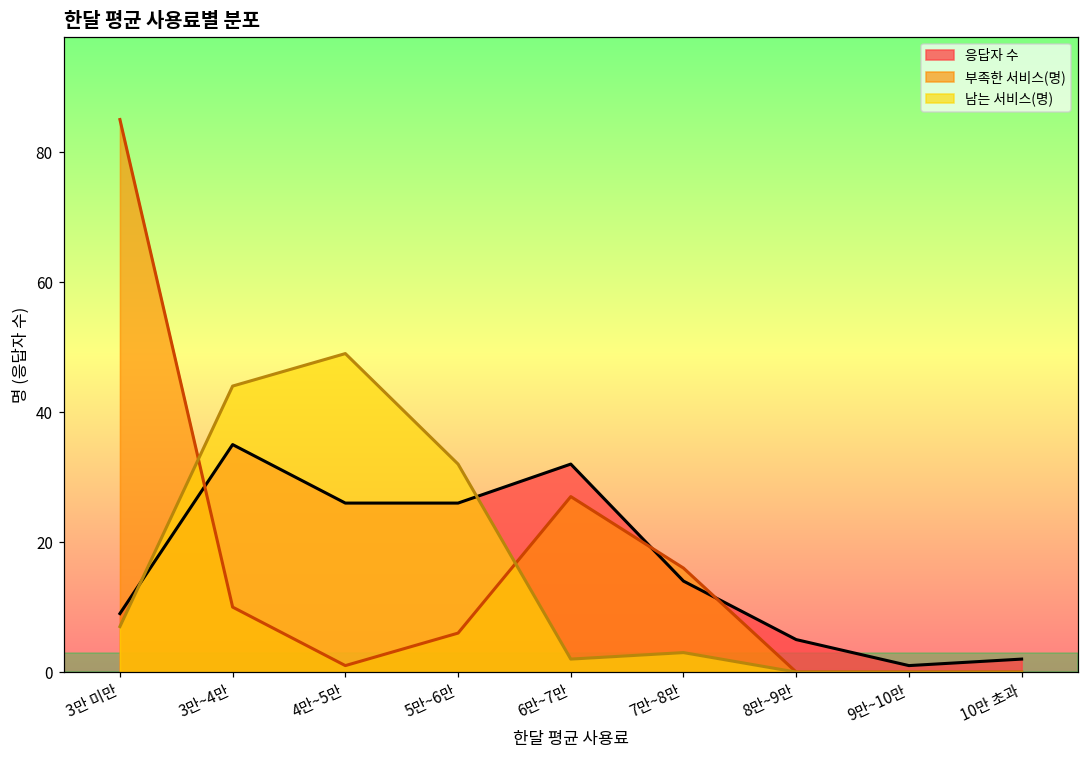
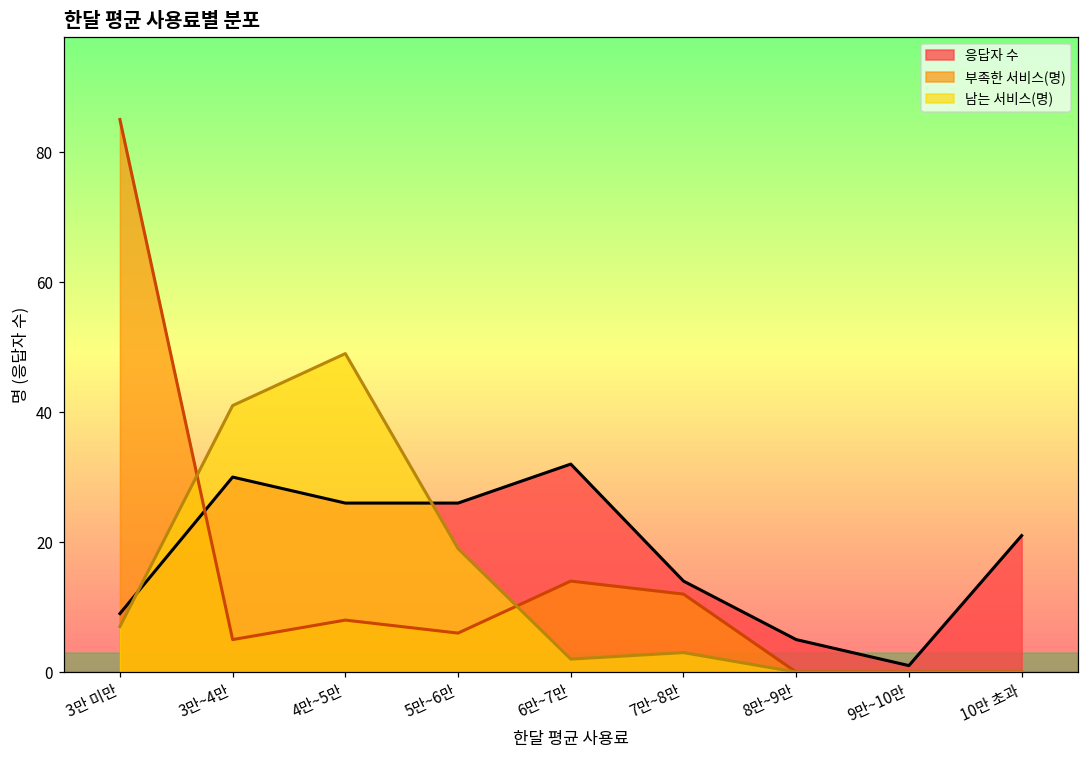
  {
    "응답자 수": {
      "3만 미만": 9,
-     "3만~4만": 35,
+     "3만~4만": 30,
      "4만~5만": 26,
      "5만~6만": 26,
      "6만~7만": 32,
      "7만~8만": 14,
      "8만~9만": 5,
      "9만~10만": 1,
-     "10만 초과": 2
+     "10만 초과": 21
    },
    "부족한 서비스(명)": {
      "3만 미만": 85,
-     "3만~4만": 10,
-     "4만~5만": 1,
+     "3만~4만": 5,
+     "4만~5만": 8,
      "5만~6만": 6,
-     "6만~7만": 27,
-     "7만~8만": 16
+     "6만~7만": 14,
+     "7만~8만": 12
    },
    "남는 서비스(명)": {
      "3만 미만": 7,
-     "3만~4만": 44,
+     "3만~4만": 41,
      "4만~5만": 49,
-     "5만~6만": 32,
+     "5만~6만": 19,
      "6만~7만": 2,
      "7만~8만": 3
    }
  }
